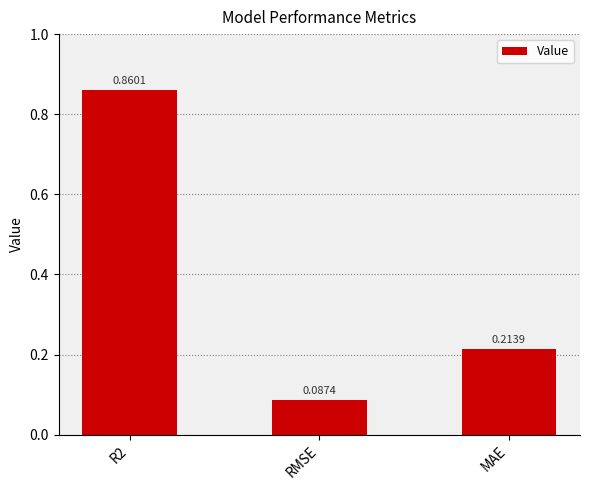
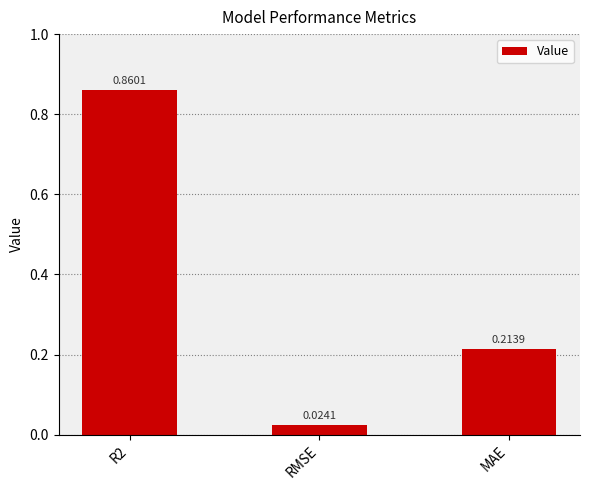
  {
    "R2": 0.8601,
-   "RMSE": 0.0874,
+   "RMSE": 0.0241,
    "MAE": 0.2139
  }
